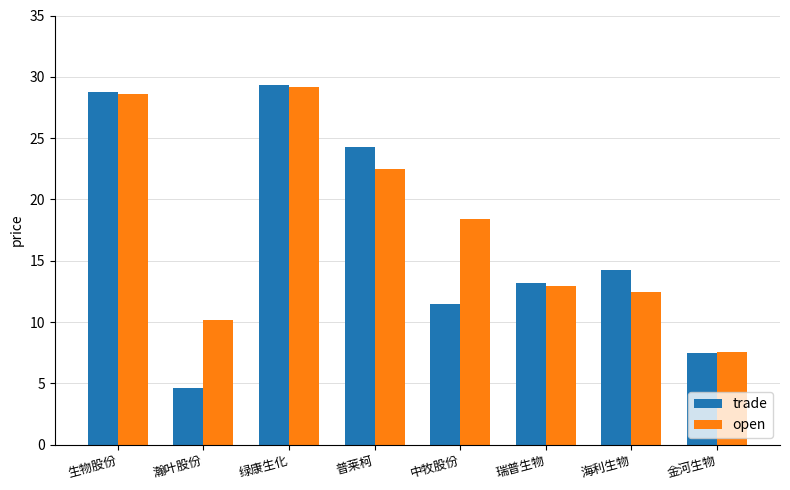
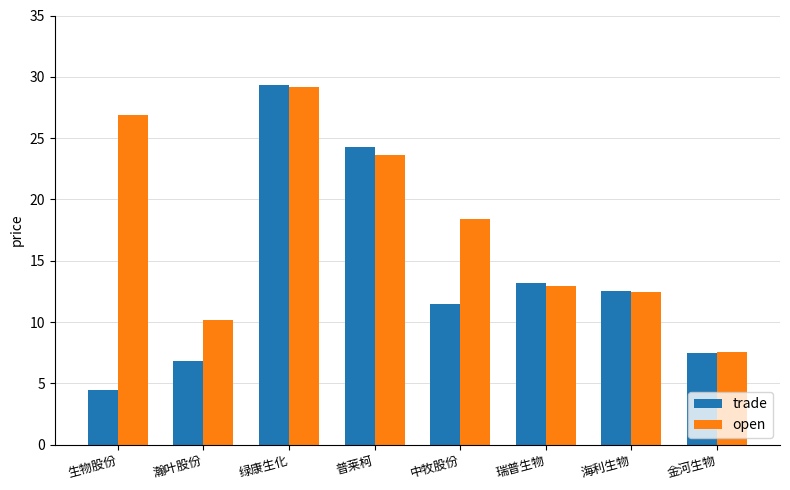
  {
    "trade": {
-     "生物股份": 28.8,
-     "瀚叶股份": 4.6,
+     "生物股份": 4.4,
+     "瀚叶股份": 6.9,
      "绿康生化": 29.3,
      "普莱柯": 24.3,
      "中牧股份": 11.4,
      "瑞普生物": 13.2,
-     "海利生物": 14.3,
+     "海利生物": 12.5,
      "金河生物": 7.5
    },
    "open": {
-     "生物股份": 28.6,
+     "生物股份": 26.9,
      "瀚叶股份": 10.2,
      "绿康生化": 29.2,
-     "普莱柯": 22.5,
+     "普莱柯": 23.7,
      "中牧股份": 18.4,
      "瑞普生物": 13.0,
      "海利生物": 12.4,
      "金河生物": 7.6
    }
  }
